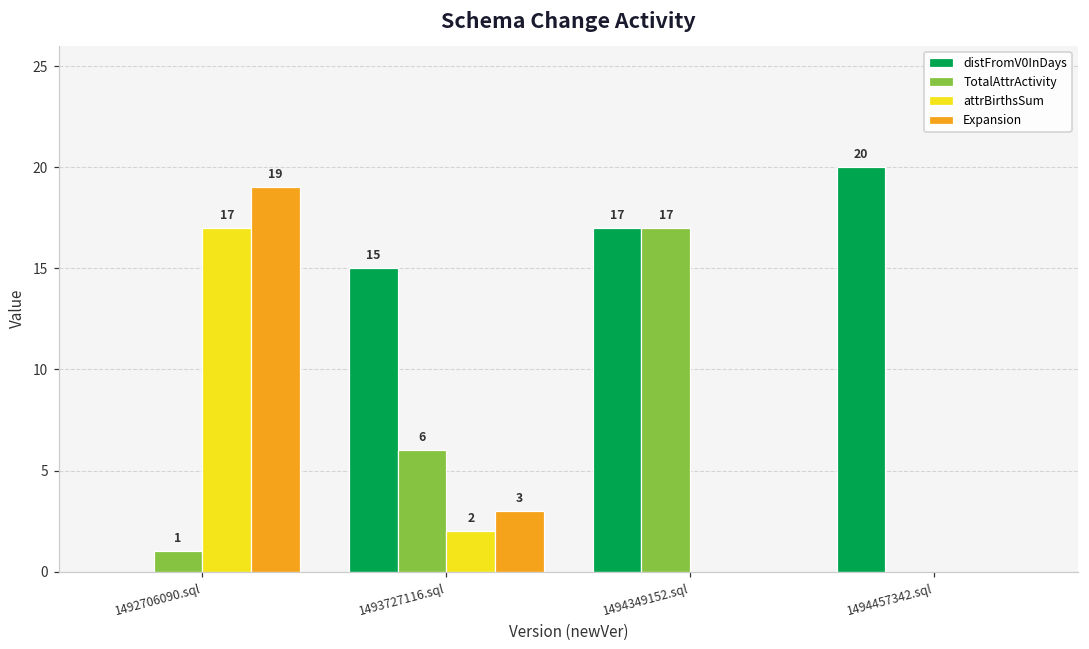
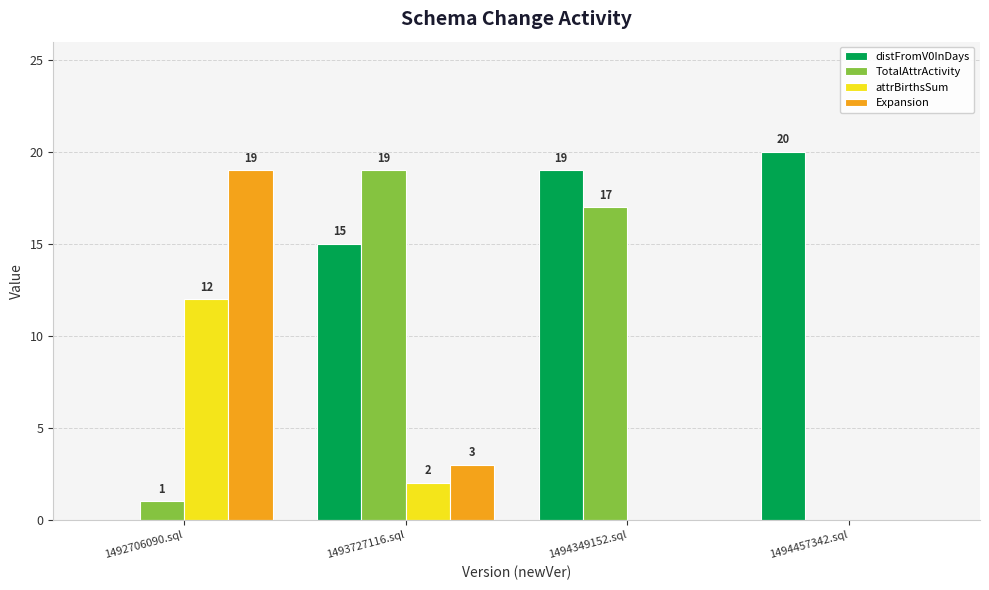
  {
    "distFromV0InDays": {
      "1493727116.sql": 15,
-     "1494349152.sql": 17,
+     "1494349152.sql": 19,
      "1494457342.sql": 20
    },
    "TotalAttrActivity": {
      "1492706090.sql": 1,
-     "1493727116.sql": 6,
+     "1493727116.sql": 19,
      "1494349152.sql": 17
    },
    "attrBirthsSum": {
-     "1492706090.sql": 17,
+     "1492706090.sql": 12,
      "1493727116.sql": 2
    },
    "Expansion": {
      "1492706090.sql": 19,
      "1493727116.sql": 3
    }
  }
